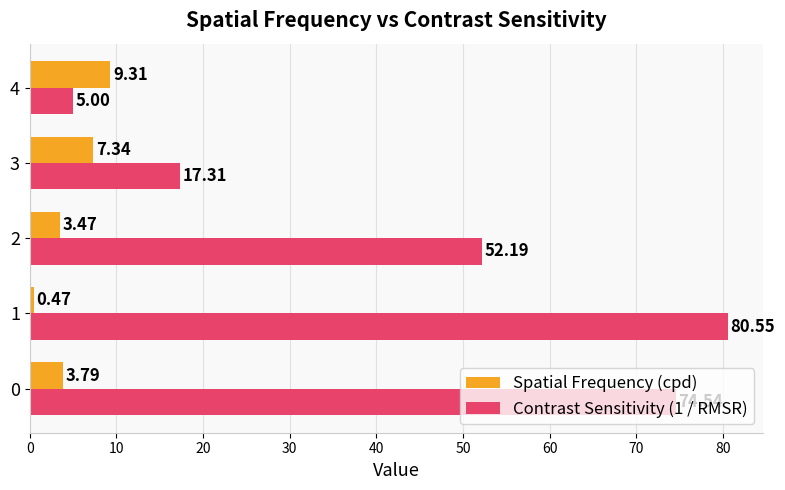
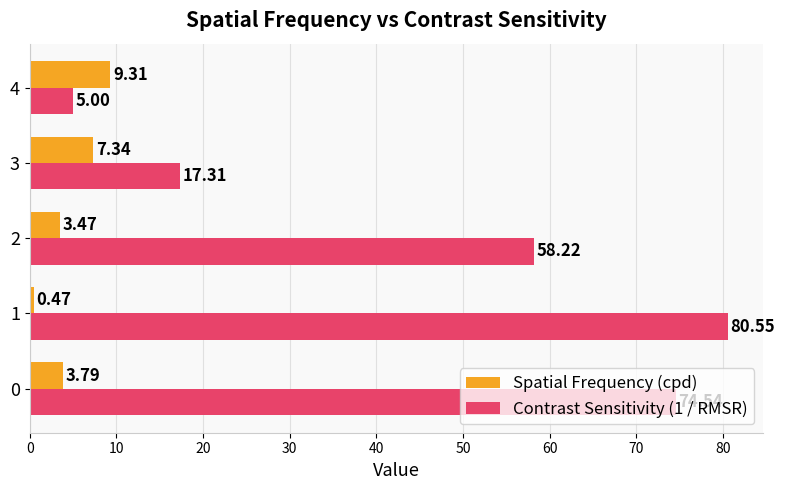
  {
    "Spatial Frequency (cpd)": {
      "4": 9.31,
      "3": 7.34,
      "2": 3.47,
      "1": 0.47,
      "0": 3.79
    },
    "Contrast Sensitivity (1 / RMSR)": {
      "4": 5.00,
      "3": 17.31,
-     "2": 52.19,
+     "2": 58.22,
      "1": 80.55
    }
  }
